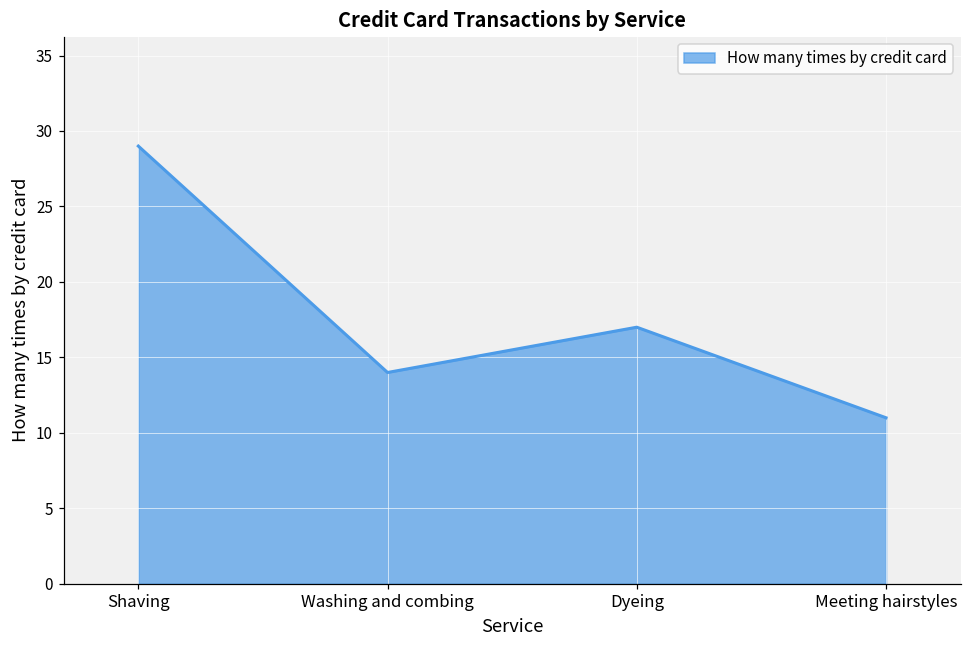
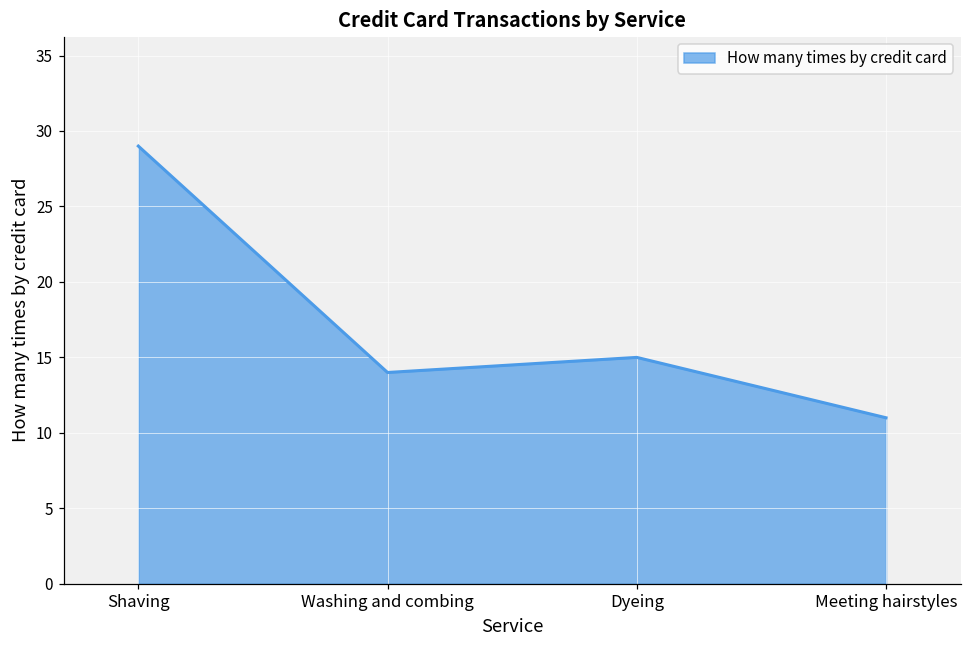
  {
    "Shaving": 29,
    "Washing and combing": 14,
-   "Dyeing": 17,
+   "Dyeing": 15,
    "Meeting hairstyles": 11
  }
